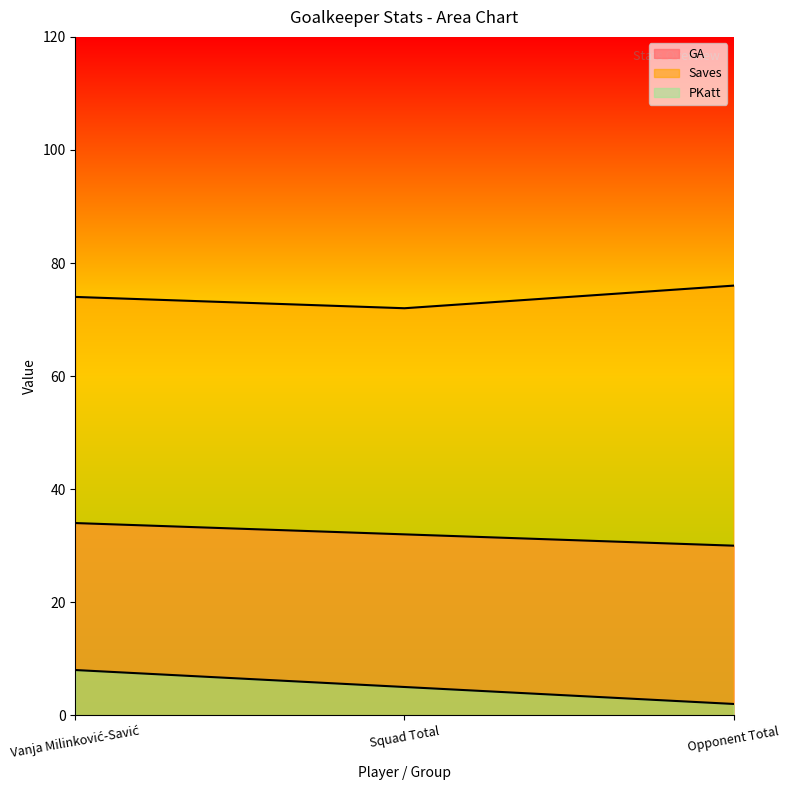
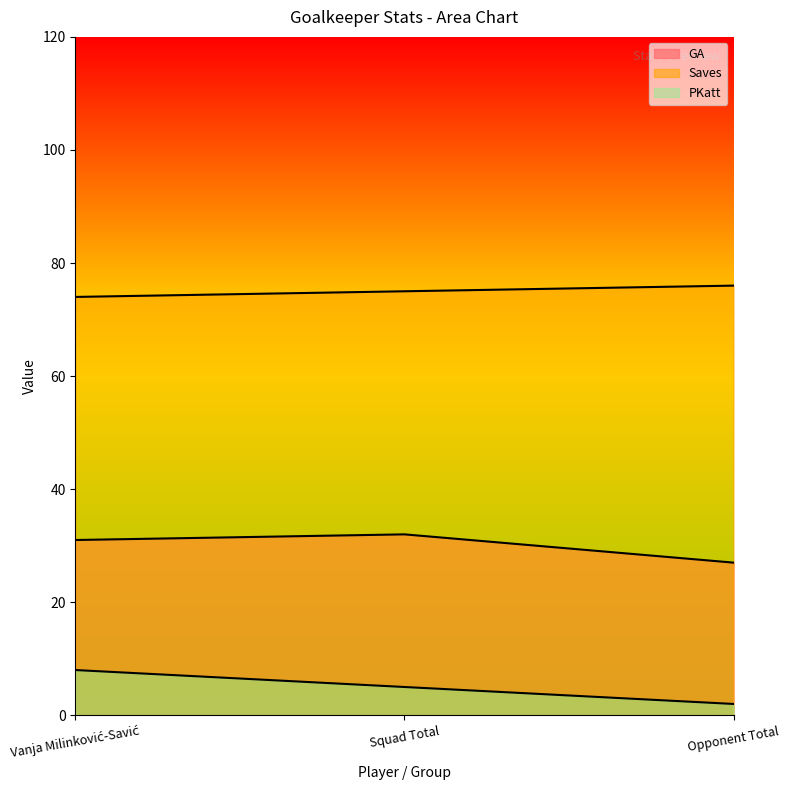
  {
    "GA": {
-     "Vanja Milinković-Savić": 34,
+     "Vanja Milinković-Savić": 31,
      "Squad Total": 32,
-     "Opponent Total": 30
+     "Opponent Total": 27
    },
    "Saves": {
      "Vanja Milinković-Savić": 74,
-     "Squad Total": 72,
+     "Squad Total": 75,
      "Opponent Total": 76
    },
    "PKatt": {
      "Vanja Milinković-Savić": 8,
      "Squad Total": 5,
      "Opponent Total": 2
    }
  }
